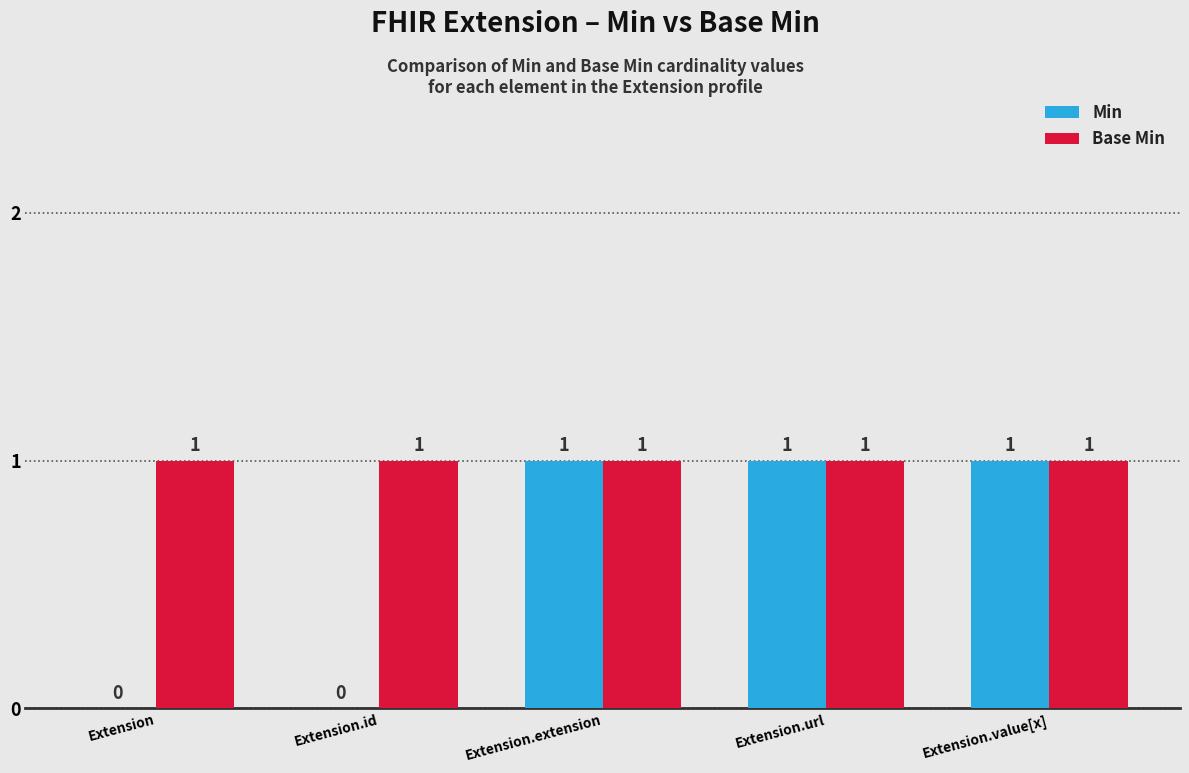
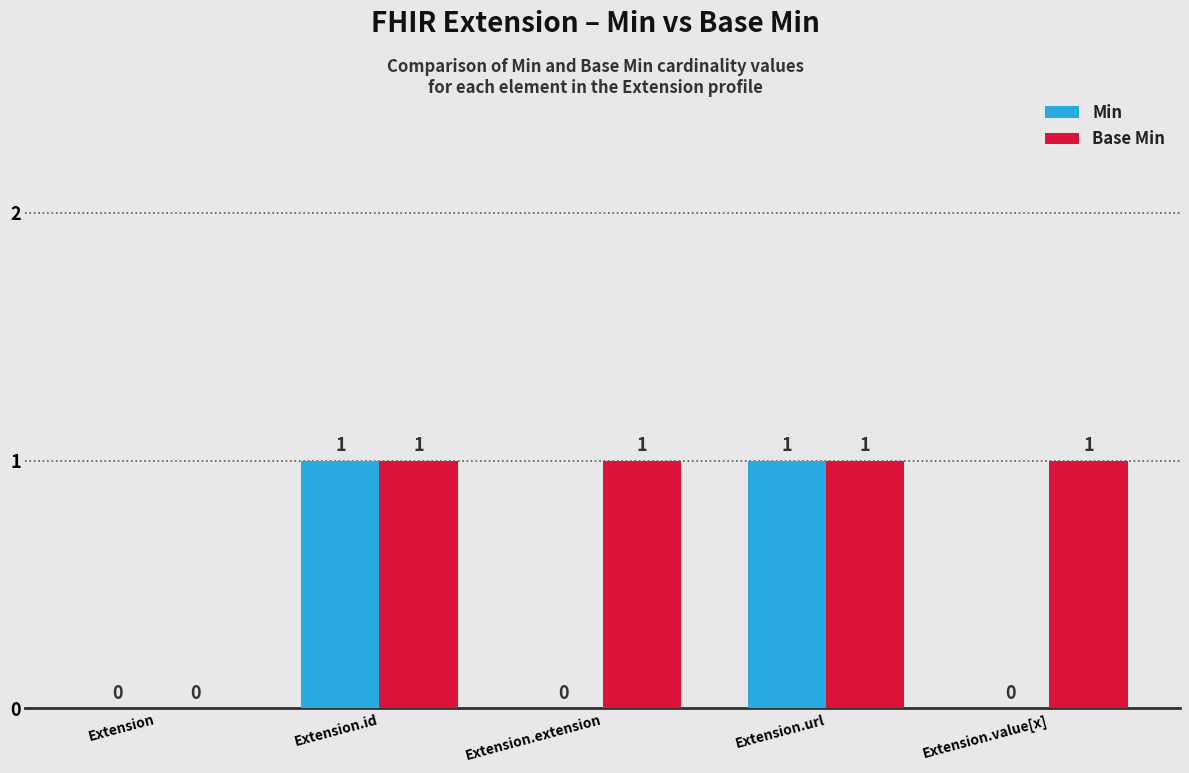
  {
    "Min": {
      "Extension": 0,
-     "Extension.id": 0,
-     "Extension.extension": 1,
+     "Extension.id": 1,
+     "Extension.extension": 0,
      "Extension.url": 1,
-     "Extension.value[x]": 1
+     "Extension.value[x]": 0
    },
    "Base Min": {
-     "Extension": 1,
+     "Extension": 0,
      "Extension.id": 1,
      "Extension.extension": 1,
      "Extension.url": 1,
      "Extension.value[x]": 1
    }
  }
